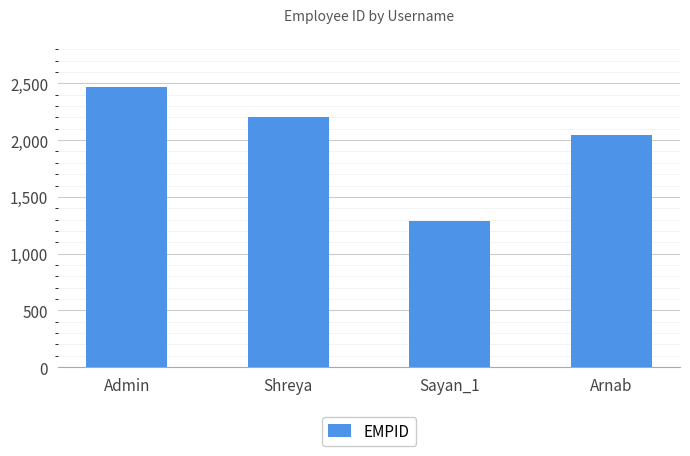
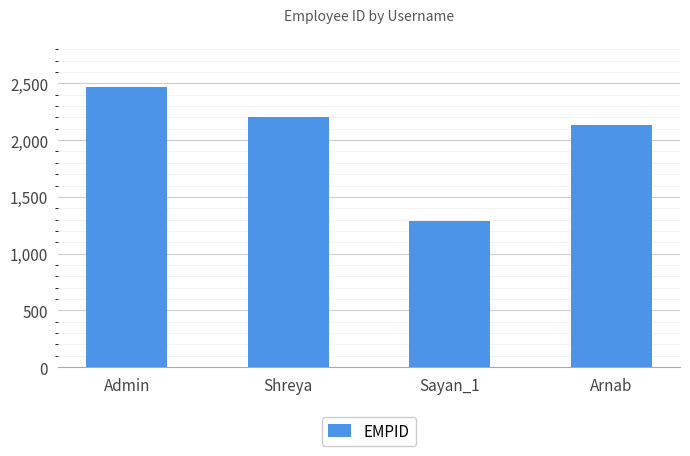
  {
    "Admin": "2,470",
    "Shreya": "2,210",
    "Sayan_1": "1,290",
-   "Arnab": "2,050"
+   "Arnab": "2,140"
  }
